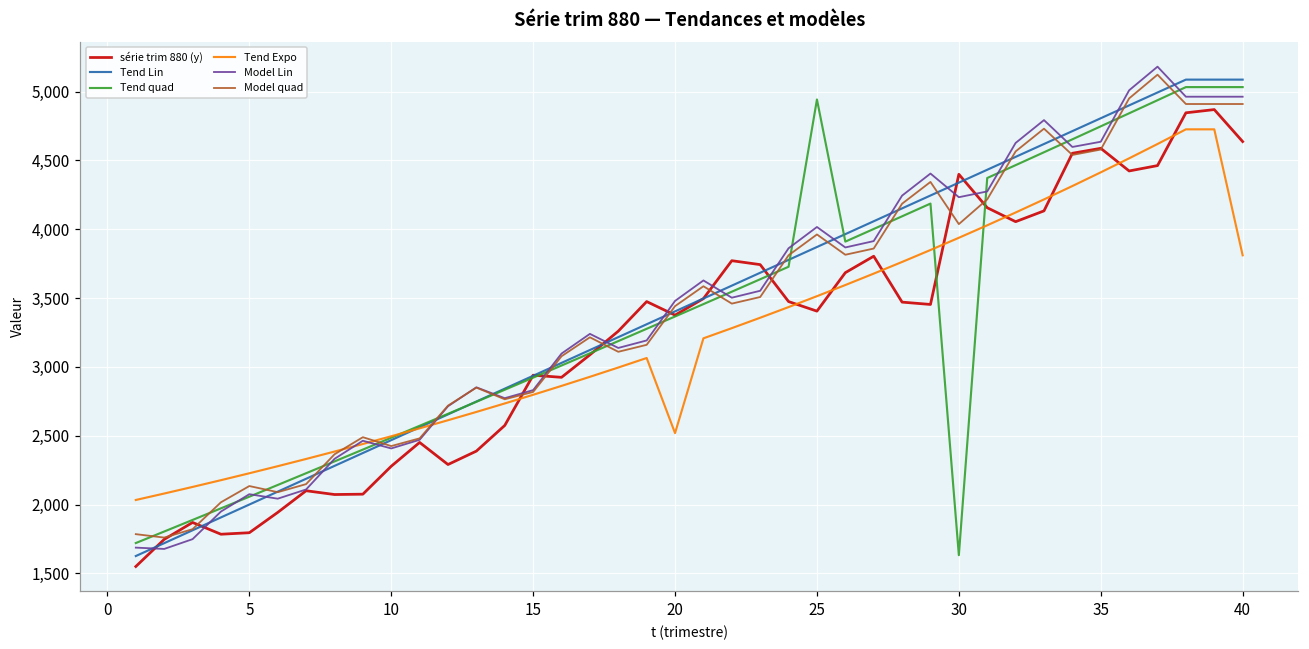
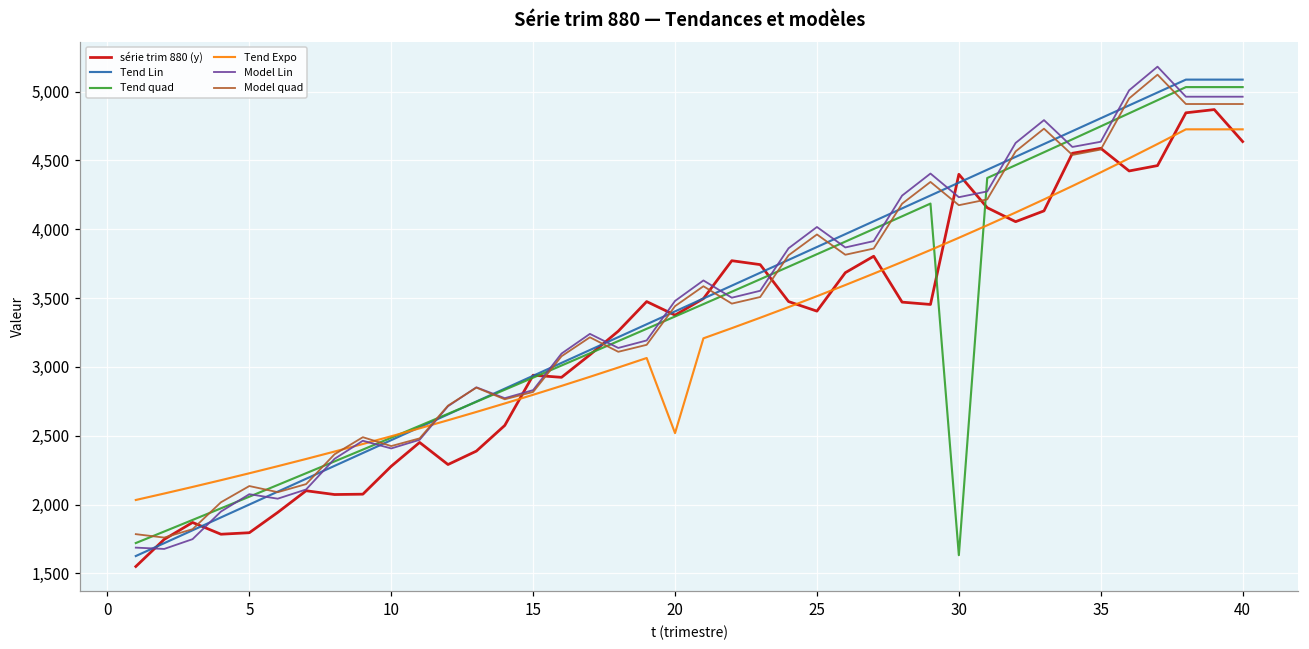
  {
    "série trim 880 (y)": {
      "5": "1,800",
      "10": "2,280",
      "25": "3,410",
      "30": "4,400",
      "40": "4,640"
    },
    "Tend Lin": {
      "5": "2,000",
      "20": "3,400",
      "25": "3,870",
      "30": "4,340",
      "35": "4,810",
      "40": "5,090"
    },
    "Tend quad": {
-     "25": "4,940",
+     "25": "3,820",
      "30": "1,630",
      "35": "4,750",
      "40": "5,030"
    },
    "Tend Expo": {
      "5": "2,230",
      "15": "2,800",
      "20": "2,520",
      "25": "3,510",
      "30": "3,940",
      "35": "4,410",
-     "40": "3,810"
+     "40": "4,730"
    },
    "Model Lin": {
      "20": "3,480",
      "25": "4,020",
      "30": "4,230",
      "35": "4,640",
      "40": "4,960"
    },
    "Model quad": {
      "5": "2,130",
      "20": "3,440",
      "25": "3,960",
-     "30": "4,040",
+     "30": "4,170",
      "40": "4,910"
    }
  }
